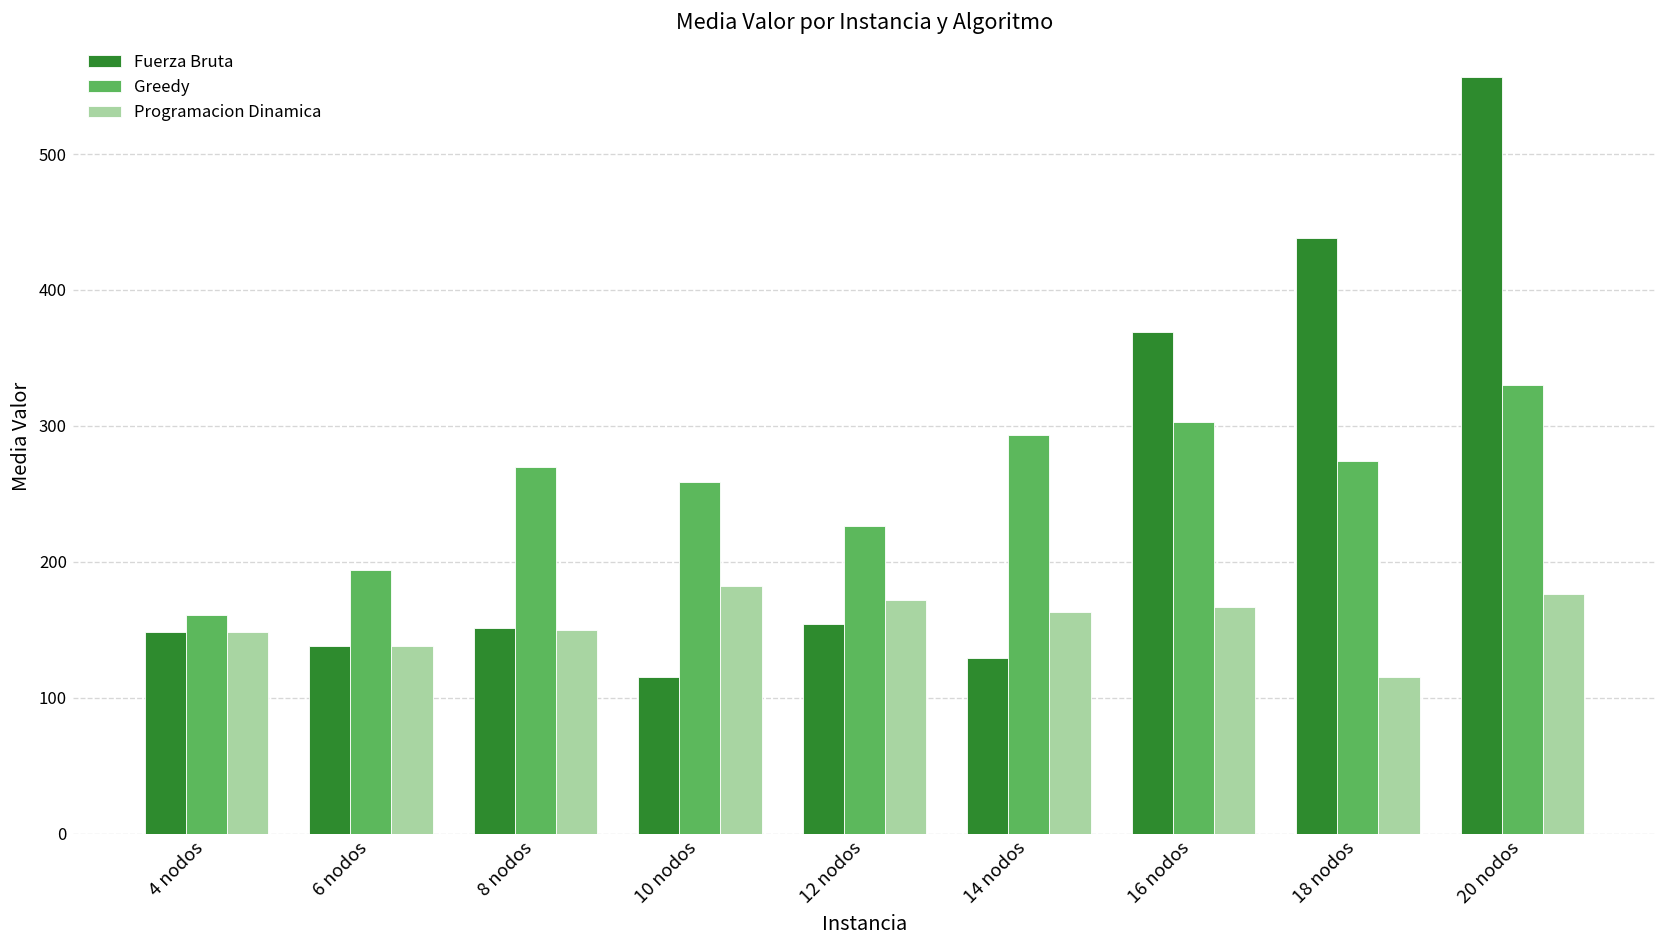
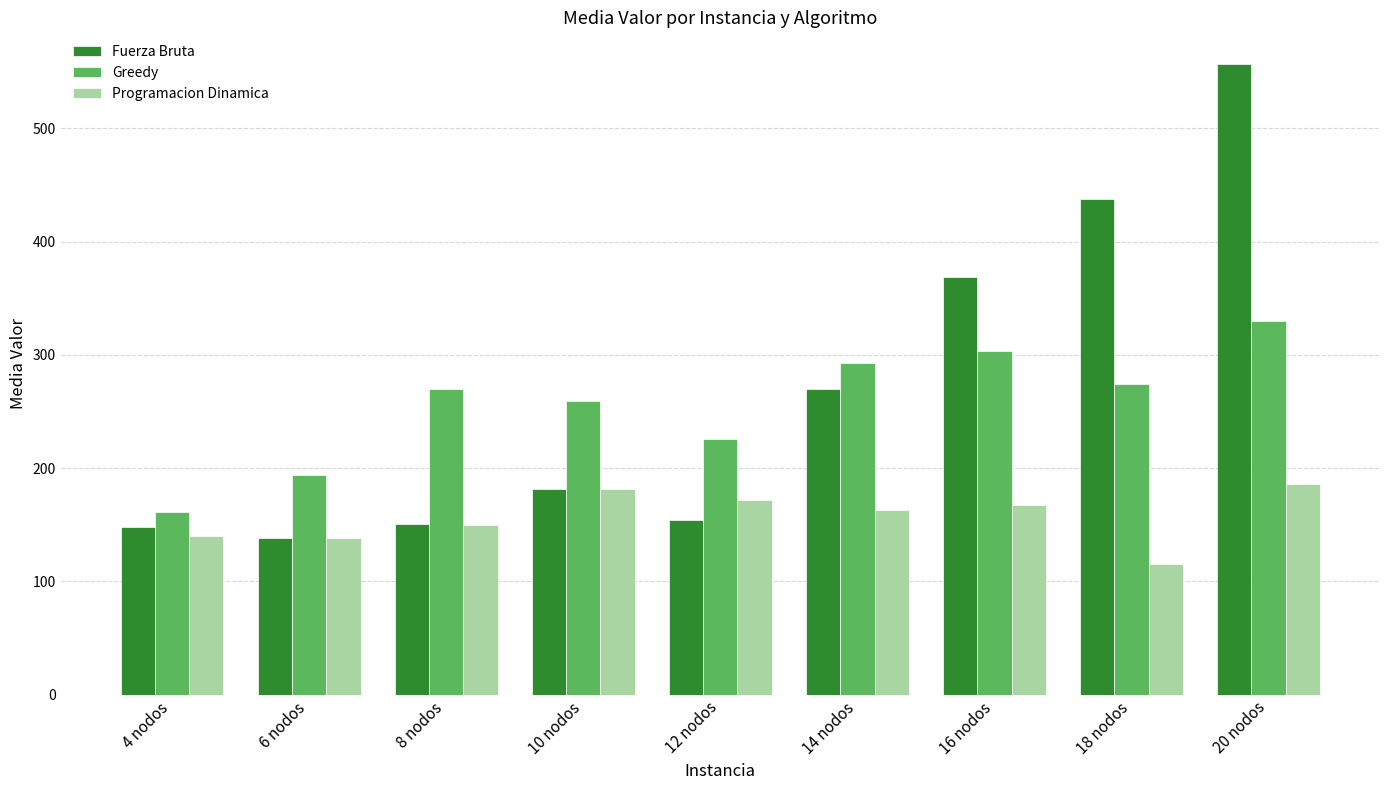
  {
    "Fuerza Bruta": {
      "4 nodos": 148,
      "6 nodos": 138,
      "8 nodos": 151,
-     "10 nodos": 115,
+     "10 nodos": 182,
      "12 nodos": 154,
-     "14 nodos": 129,
+     "14 nodos": 270,
      "16 nodos": 369,
      "18 nodos": 438,
      "20 nodos": 557
    },
    "Greedy": {
      "4 nodos": 161,
      "6 nodos": 194,
      "8 nodos": 270,
      "10 nodos": 259,
      "12 nodos": 226,
      "14 nodos": 293,
      "16 nodos": 303,
      "18 nodos": 274,
      "20 nodos": 330
    },
    "Programacion Dinamica": {
-     "4 nodos": 148,
+     "4 nodos": 140,
      "6 nodos": 138,
      "8 nodos": 150,
      "10 nodos": 182,
      "12 nodos": 172,
      "14 nodos": 163,
      "16 nodos": 167,
      "18 nodos": 115,
-     "20 nodos": 176
+     "20 nodos": 186
    }
  }
